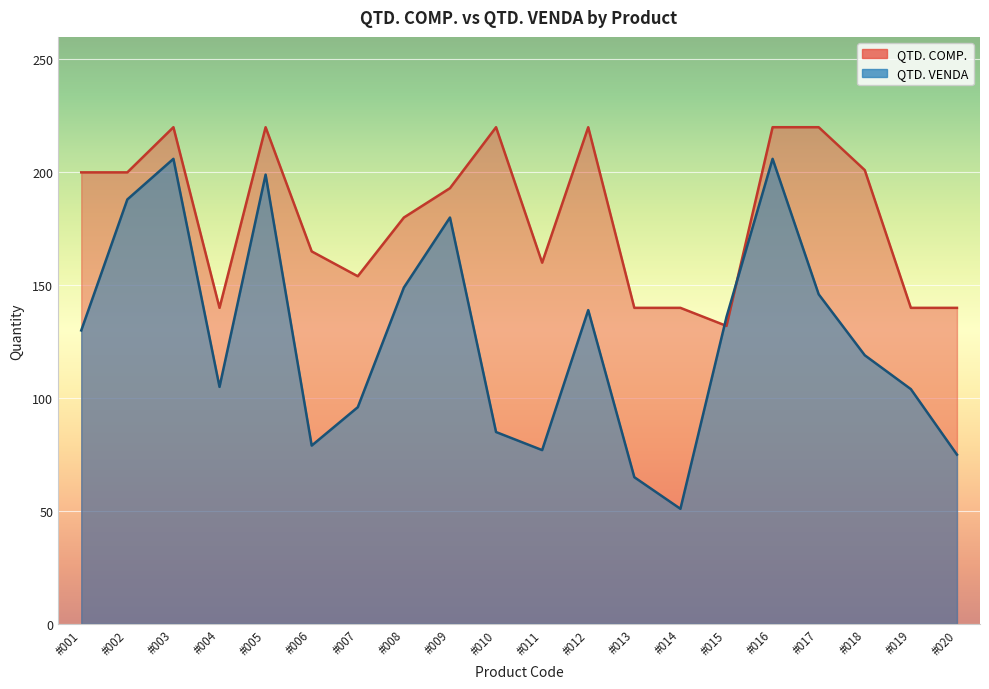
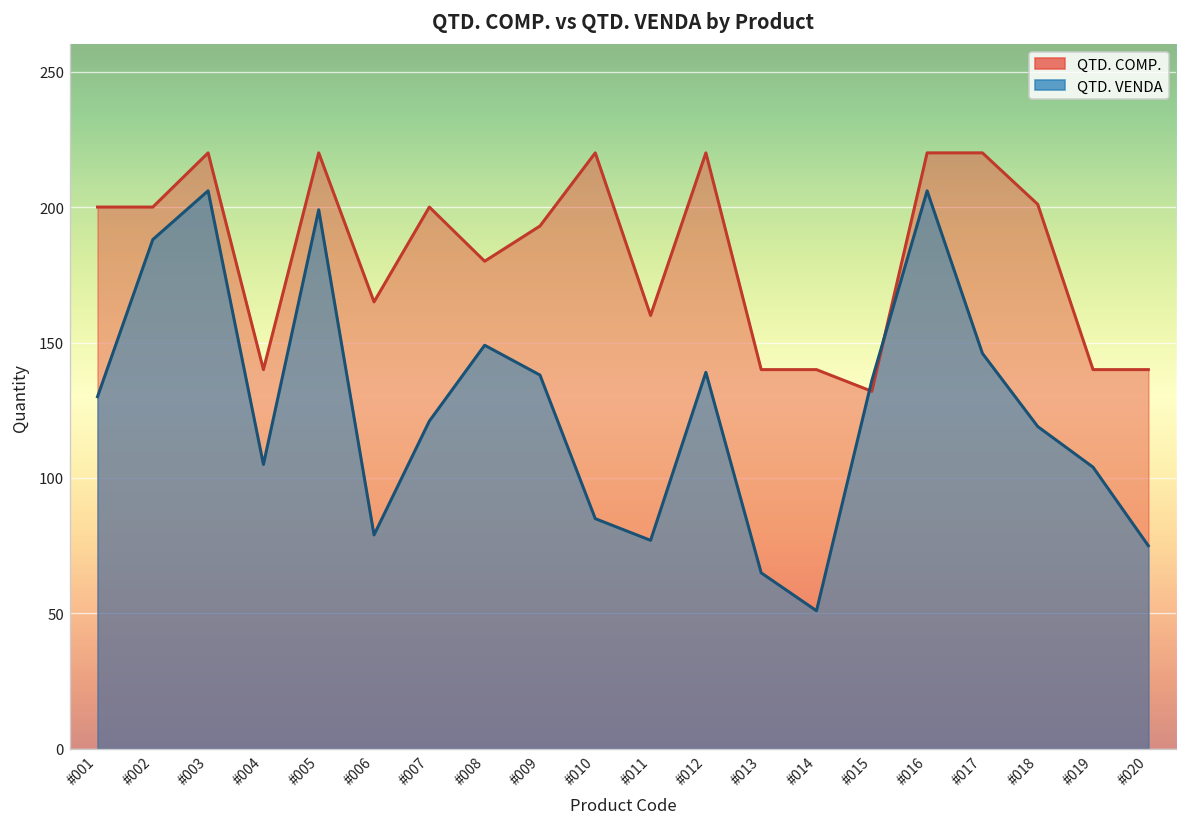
  {
    "QTD. COMP.": {
      "#001": 200,
      "#002": 200,
      "#003": 220,
      "#004": 140,
      "#005": 220,
      "#006": 165,
-     "#007": 154,
+     "#007": 200,
      "#008": 180,
      "#009": 193,
      "#010": 220,
      "#011": 160,
      "#012": 220,
      "#013": 140,
      "#014": 140,
      "#015": 132,
      "#016": 220,
      "#017": 220,
      "#018": 201,
      "#019": 140,
      "#020": 140
    },
    "QTD. VENDA": {
      "#001": 130,
      "#002": 188,
      "#003": 206,
      "#004": 105,
      "#005": 199,
      "#006": 79,
-     "#007": 96,
+     "#007": 121,
      "#008": 149,
-     "#009": 180,
+     "#009": 138,
      "#010": 85,
      "#011": 77,
      "#012": 139,
      "#013": 65,
      "#014": 51,
      "#015": 136,
      "#016": 206,
      "#017": 146,
      "#018": 119,
      "#019": 104,
      "#020": 75
    }
  }
